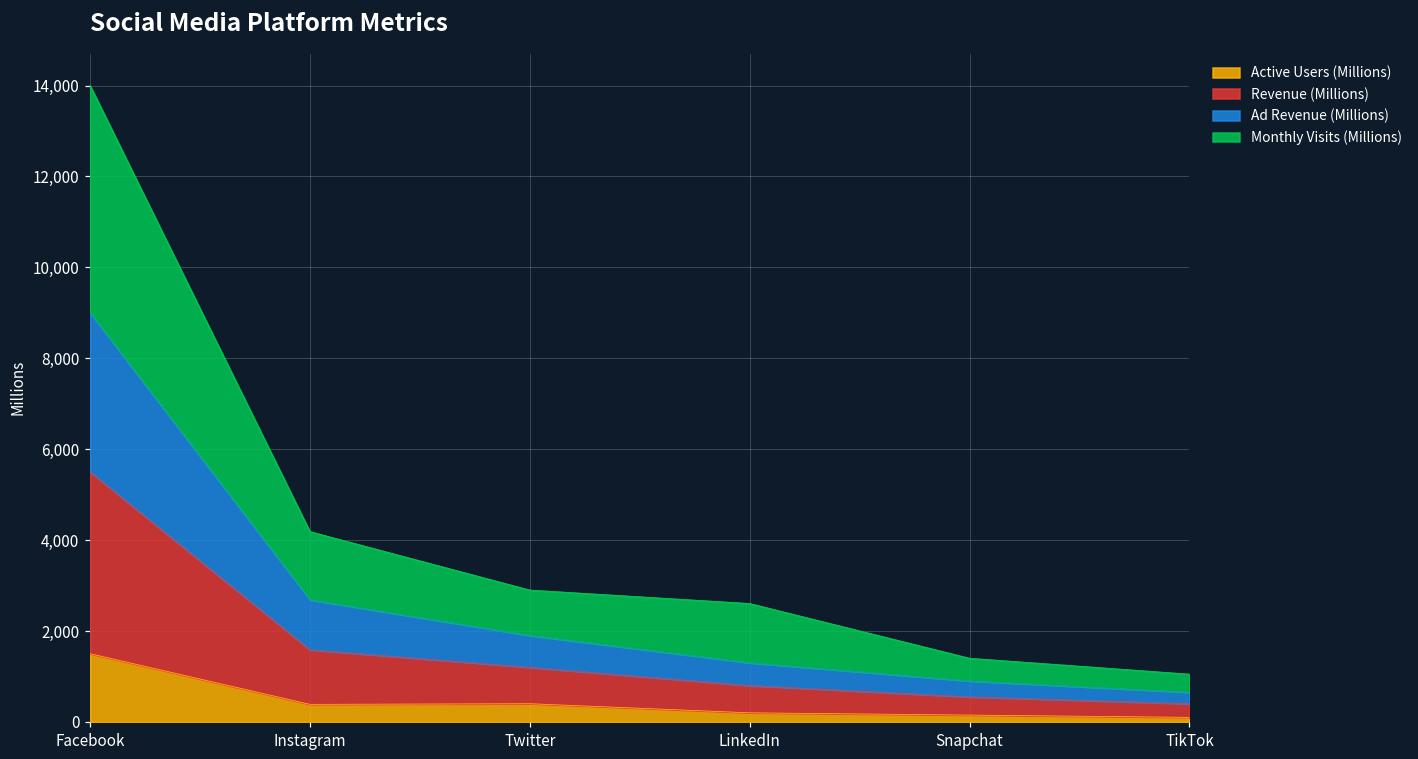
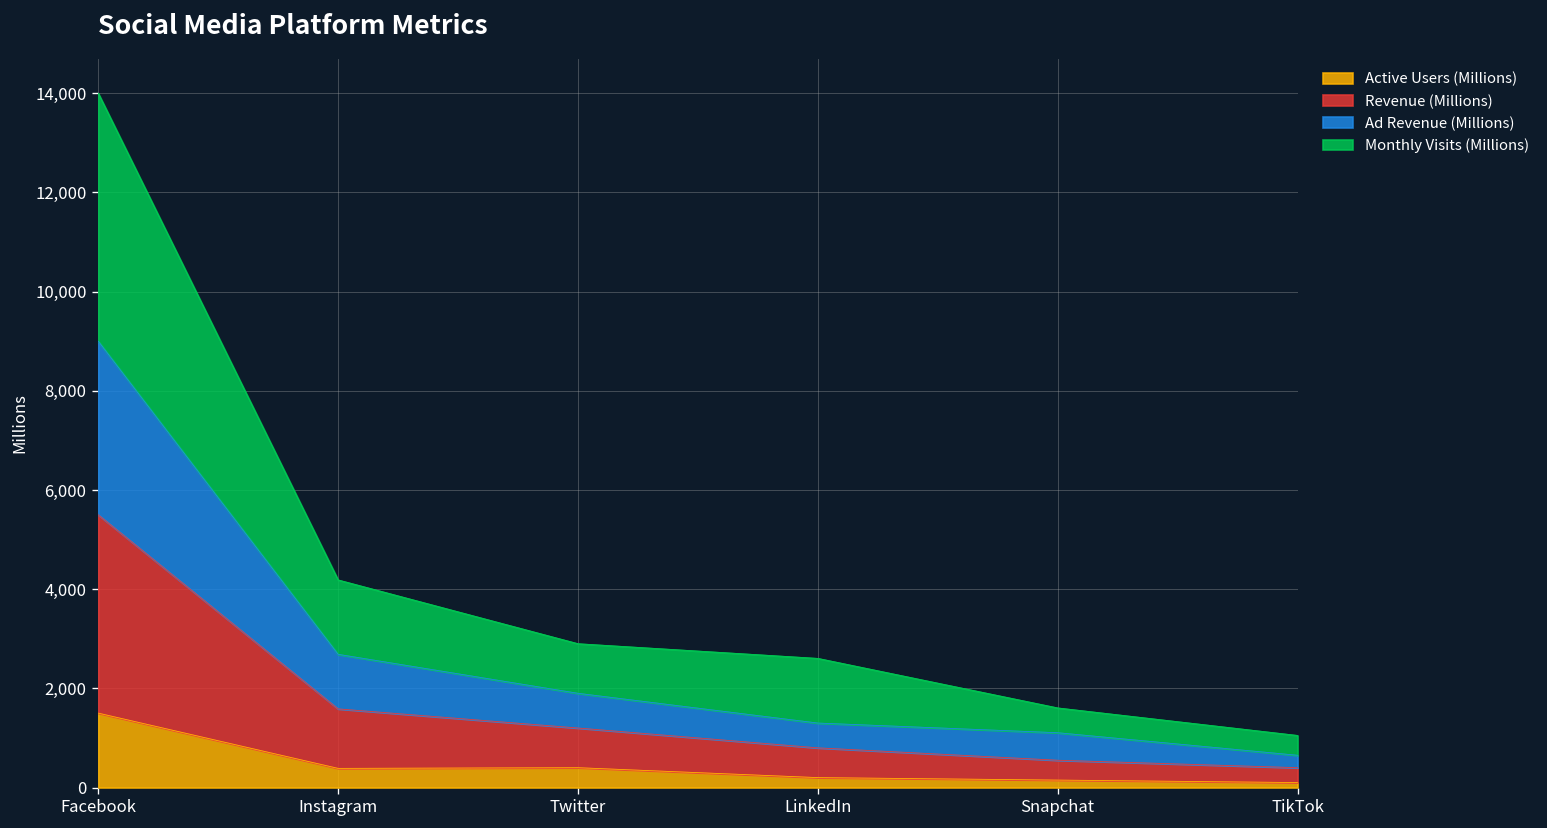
  {
    "Active Users (Millions)": {
      "Facebook": "1,500",
      "Instagram": "400",
      "Twitter": "400",
      "LinkedIn": "200",
      "Snapchat": "200",
      "TikTok": "100"
    },
    "Revenue (Millions)": {
      "Facebook": "4,000",
      "Instagram": "1,200",
      "Twitter": "800",
      "LinkedIn": "600",
      "Snapchat": "400",
      "TikTok": "300"
    },
    "Ad Revenue (Millions)": {
      "Facebook": "3,500",
      "Instagram": "1,100",
      "Twitter": "700",
      "LinkedIn": "500",
-     "Snapchat": "400",
+     "Snapchat": "600",
      "TikTok": "300"
    },
    "Monthly Visits (Millions)": {
      "Facebook": "5,000",
      "Instagram": "1,500",
      "Twitter": "1,000",
      "LinkedIn": "1,300",
      "Snapchat": "500",
      "TikTok": "400"
    }
  }
